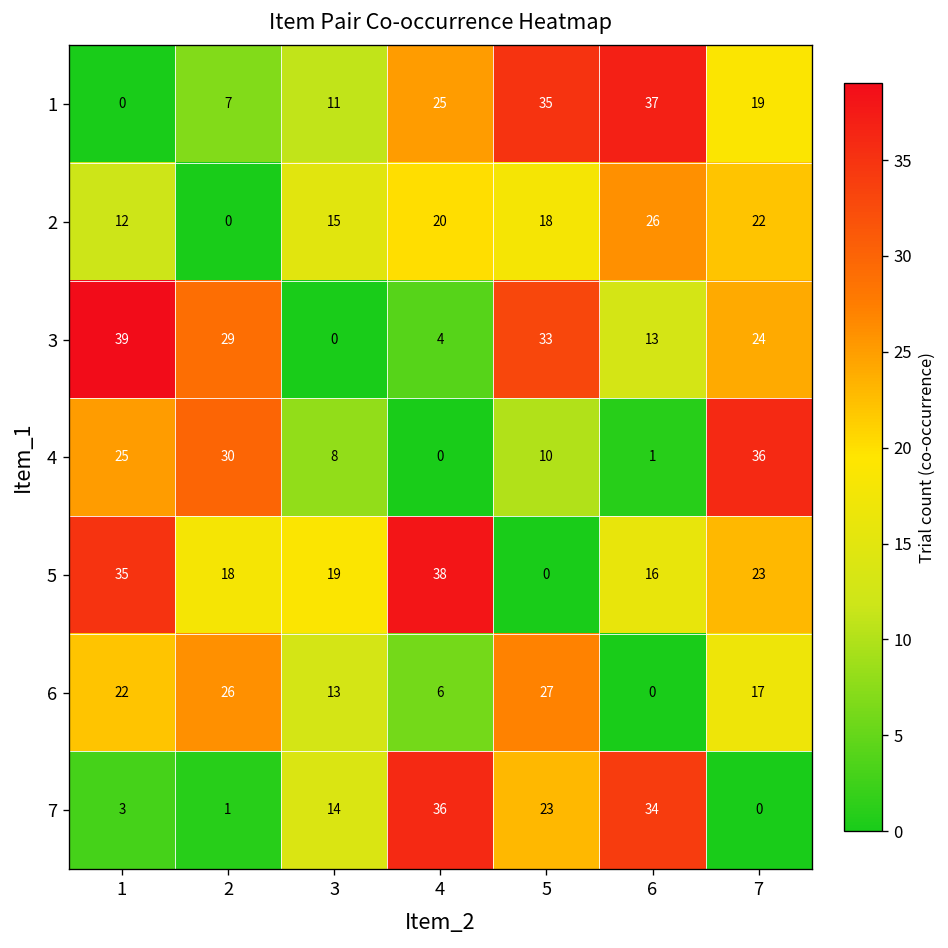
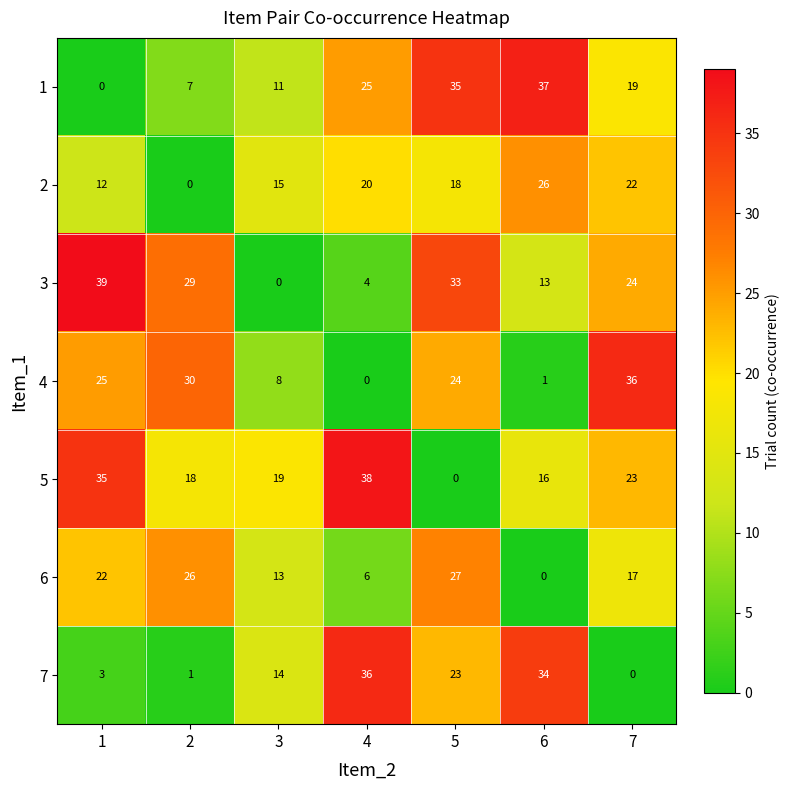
  {
    "1": {
      "1": 0,
      "2": 7,
      "3": 11,
      "4": 25,
      "5": 35,
      "6": 37,
      "7": 19
    },
    "2": {
      "1": 12,
      "2": 0,
      "3": 15,
      "4": 20,
      "5": 18,
      "6": 26,
      "7": 22
    },
    "3": {
      "1": 39,
      "2": 29,
      "3": 0,
      "4": 4,
      "5": 33,
      "6": 13,
      "7": 24
    },
    "4": {
      "1": 25,
      "2": 30,
      "3": 8,
      "4": 0,
-     "5": 10,
+     "5": 24,
      "6": 1,
      "7": 36
    },
    "5": {
      "1": 35,
      "2": 18,
      "3": 19,
      "4": 38,
      "5": 0,
      "6": 16,
      "7": 23
    },
    "6": {
      "1": 22,
      "2": 26,
      "3": 13,
      "4": 6,
      "5": 27,
      "6": 0,
      "7": 17
    },
    "7": {
      "1": 3,
      "2": 1,
      "3": 14,
      "4": 36,
      "5": 23,
      "6": 34,
      "7": 0
    }
  }
